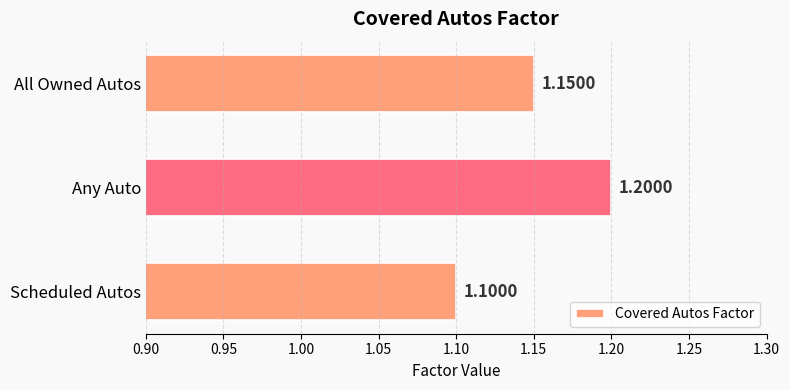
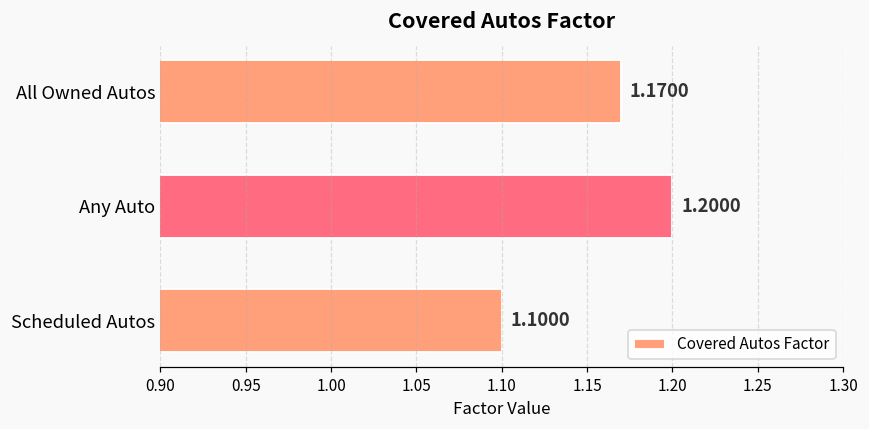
  {
-   "All Owned Autos": 1.1500,
+   "All Owned Autos": 1.1700,
    "Any Auto": 1.2000,
    "Scheduled Autos": 1.1000
  }
